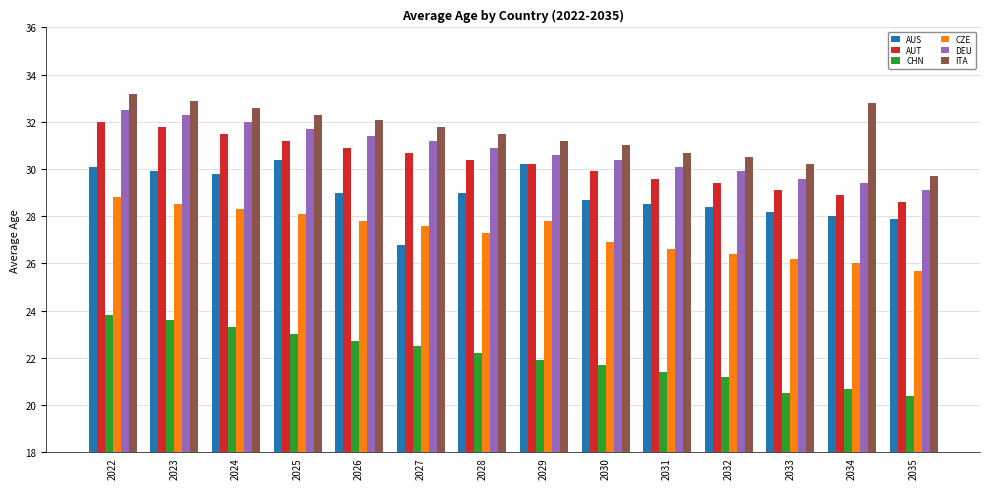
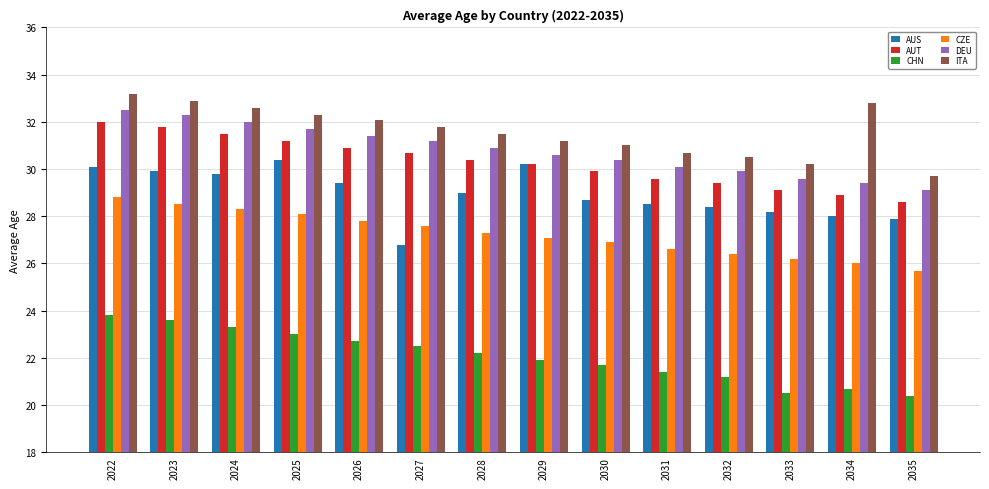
  {
    "AUS": {
      "2022": 30.1,
      "2023": 29.9,
      "2024": 29.8,
      "2025": 30.4,
-     "2026": 29.0,
+     "2026": 29.4,
      "2027": 26.8,
      "2028": 29.0,
      "2029": 30.2,
      "2030": 28.7,
      "2031": 28.5,
      "2032": 28.4,
      "2033": 28.2,
      "2034": 28.0,
      "2035": 27.9
    },
    "AUT": {
      "2022": 32.0,
      "2023": 31.8,
      "2024": 31.5,
      "2025": 31.2,
      "2026": 30.9,
      "2027": 30.7,
      "2028": 30.4,
      "2029": 30.2,
      "2030": 29.9,
      "2031": 29.6,
      "2032": 29.4,
      "2033": 29.1,
      "2034": 28.9,
      "2035": 28.6
    },
    "CHN": {
      "2022": 23.8,
      "2023": 23.6,
      "2024": 23.3,
      "2025": 23.0,
      "2026": 22.7,
      "2027": 22.5,
      "2028": 22.2,
      "2029": 21.9,
      "2030": 21.7,
      "2031": 21.4,
      "2032": 21.2,
      "2033": 20.5,
      "2034": 20.7,
      "2035": 20.4
    },
    "CZE": {
      "2022": 28.8,
      "2023": 28.5,
      "2024": 28.3,
      "2025": 28.1,
      "2026": 27.8,
      "2027": 27.6,
      "2028": 27.3,
-     "2029": 27.8,
+     "2029": 27.1,
      "2030": 26.9,
      "2031": 26.6,
      "2032": 26.4,
      "2033": 26.2,
      "2034": 26.0,
      "2035": 25.7
    },
    "DEU": {
      "2022": 32.5,
      "2023": 32.3,
      "2024": 32.0,
      "2025": 31.7,
      "2026": 31.4,
      "2027": 31.2,
      "2028": 30.9,
      "2029": 30.6,
      "2030": 30.4,
      "2031": 30.1,
      "2032": 29.9,
      "2033": 29.6,
      "2034": 29.4,
      "2035": 29.1
    },
    "ITA": {
      "2022": 33.2,
      "2023": 32.9,
      "2024": 32.6,
      "2025": 32.3,
      "2026": 32.1,
      "2027": 31.8,
      "2028": 31.5,
      "2029": 31.2,
      "2030": 31.0,
      "2031": 30.7,
      "2032": 30.5,
      "2033": 30.2,
      "2034": 32.8,
      "2035": 29.7
    }
  }
